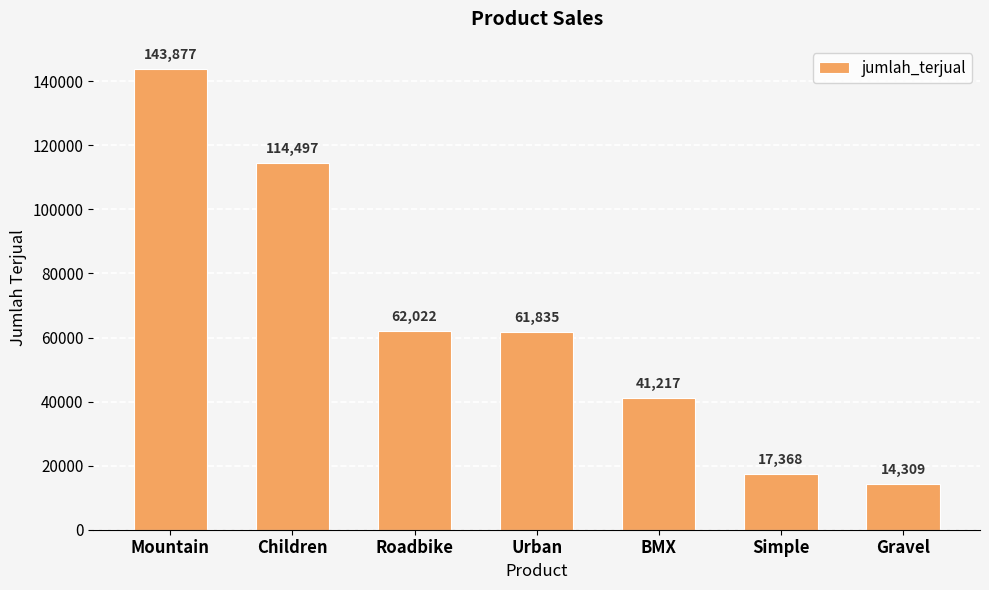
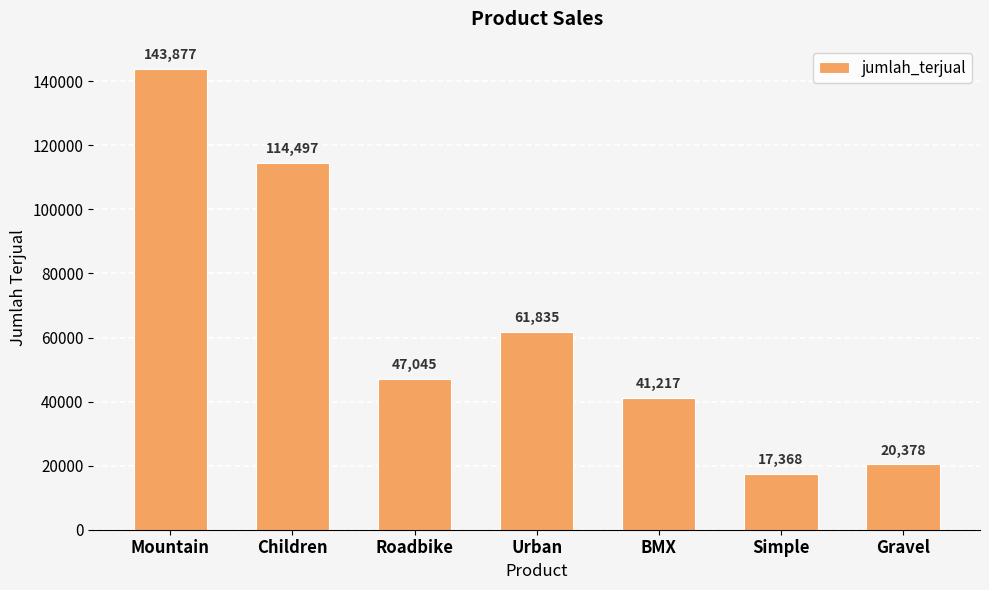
  {
    "Mountain": "143,877",
    "Children": "114,497",
-   "Roadbike": "62,022",
+   "Roadbike": "47,045",
    "Urban": "61,835",
    "BMX": "41,217",
    "Simple": "17,368",
-   "Gravel": "14,309"
+   "Gravel": "20,378"
  }
